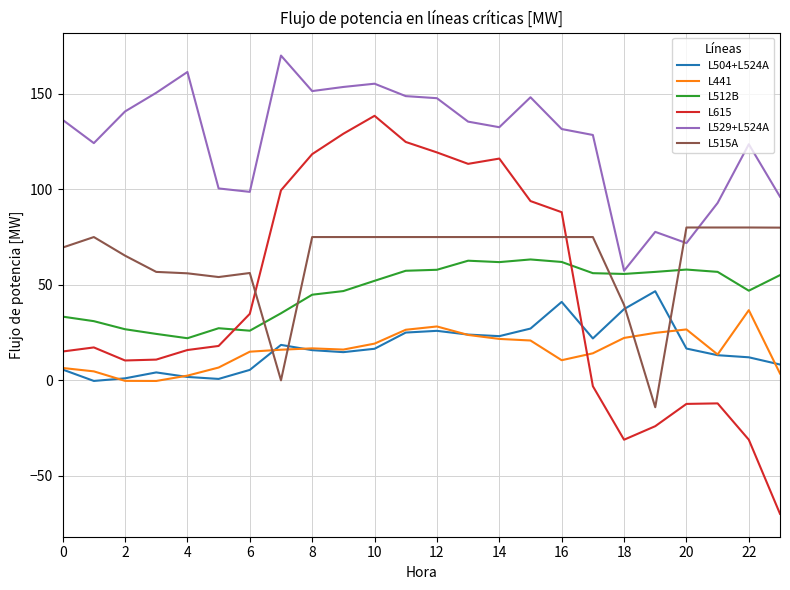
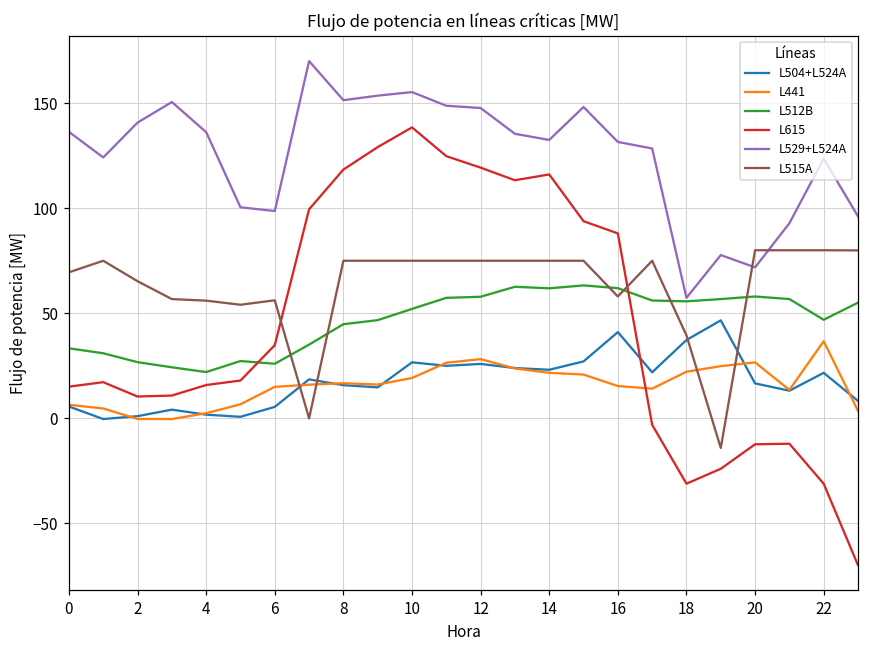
  {
    "L504+L524A": {
      "2": 1,
      "6": 5,
-     "10": 17,
+     "10": 27,
      "12": 26,
      "14": 23,
      "16": 41,
      "18": 37,
      "20": 17,
-     "22": 12
+     "22": 22
    },
    "L441": {
      "2": 0,
      "6": 15,
      "10": 19,
      "12": 28,
      "14": 22,
-     "16": 11,
+     "16": 15,
      "18": 22,
      "20": 27,
      "22": 37
    },
    "L512B": {
      "0": 33,
      "2": 27,
      "4": 22,
      "6": 26,
      "8": 45,
      "10": 52,
      "12": 58,
      "14": 62,
      "16": 62,
      "18": 56,
      "20": 58,
      "22": 47
    },
    "L615": {
      "0": 15,
      "2": 10,
      "4": 16,
      "6": 35,
      "8": 118,
      "10": 138,
      "12": 119,
      "14": 116,
      "16": 88,
      "18": -31,
      "20": -12,
      "22": -31
    },
    "L529+L524A": {
      "0": 136,
      "2": 141,
-     "4": 161,
+     "4": 136,
      "6": 99,
      "8": 151,
      "10": 155,
      "12": 148,
      "14": 132,
      "16": 132,
      "18": 57,
      "20": 72
    },
    "L515A": {
      "0": 70,
      "2": 65,
      "4": 56,
      "6": 56,
      "8": 75,
      "10": 75,
      "12": 75,
      "14": 75,
-     "16": 75,
+     "16": 58,
      "18": 39,
      "20": 80,
      "22": 80
    }
  }
